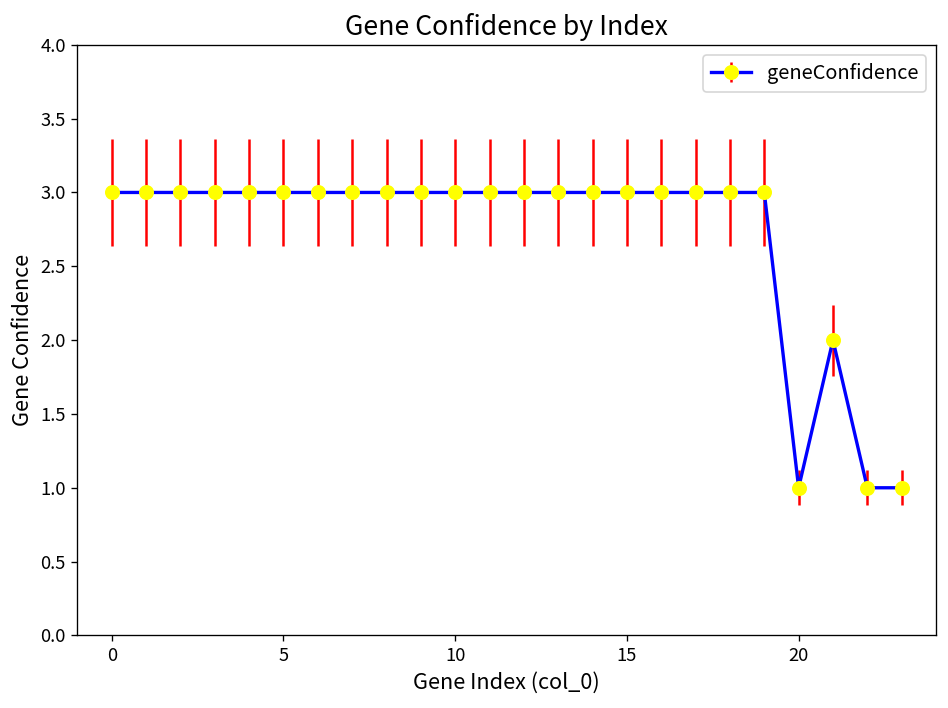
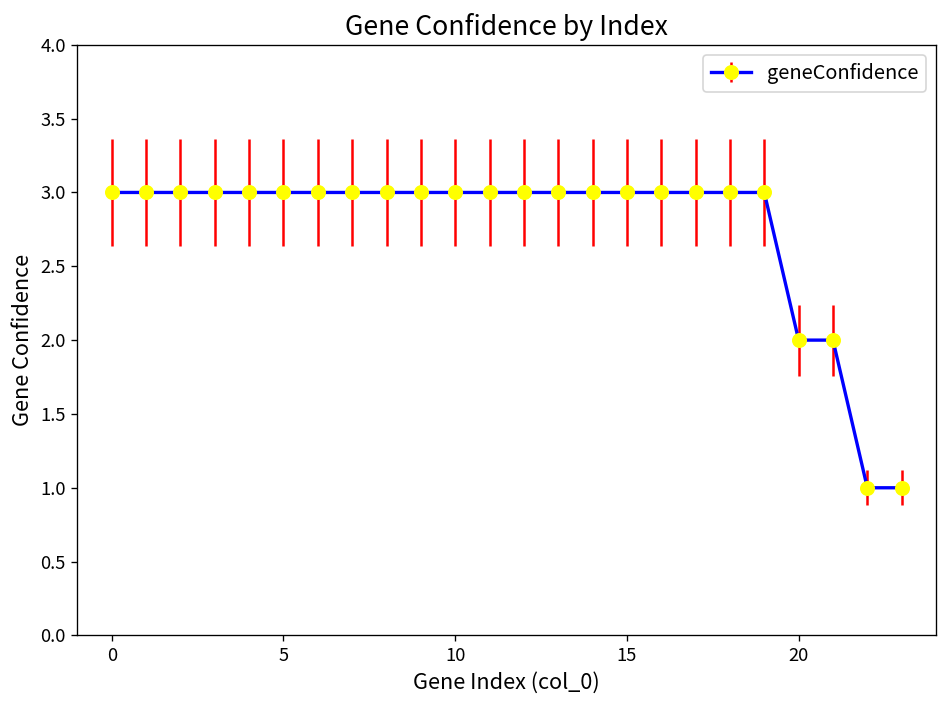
  {
    "0": 3,
    "5": 3,
    "10": 3,
    "15": 3,
-   "20": 1
+   "20": 2
  }
